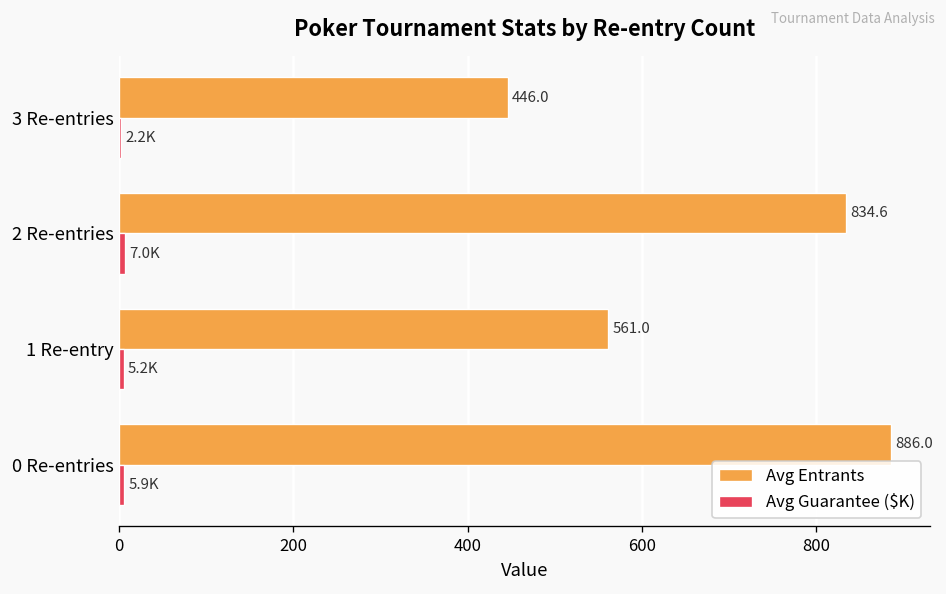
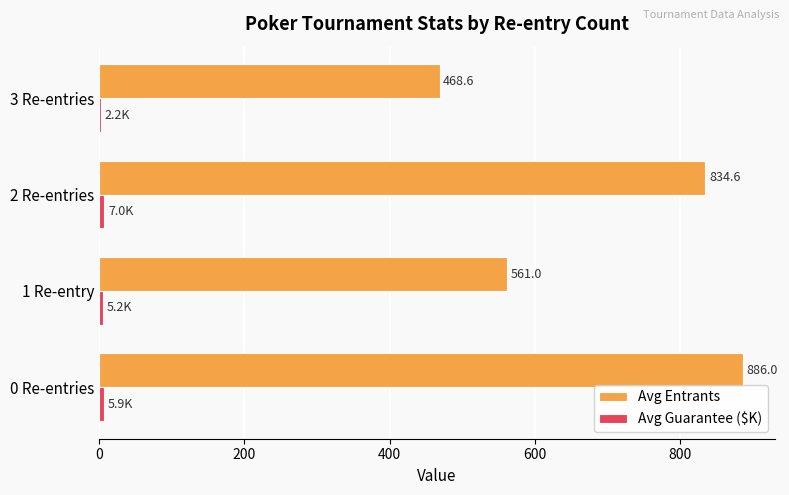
  {
    "Avg Entrants": {
-     "3 Re-entries": "446.0",
+     "3 Re-entries": "468.6",
      "2 Re-entries": "834.6",
      "1 Re-entry": "561.0",
      "0 Re-entries": "886.0"
    },
    "Avg Guarantee ($K)": {
      "3 Re-entries": "2.2K",
      "2 Re-entries": "7.0K",
      "1 Re-entry": "5.2K",
      "0 Re-entries": "5.9K"
    }
  }
